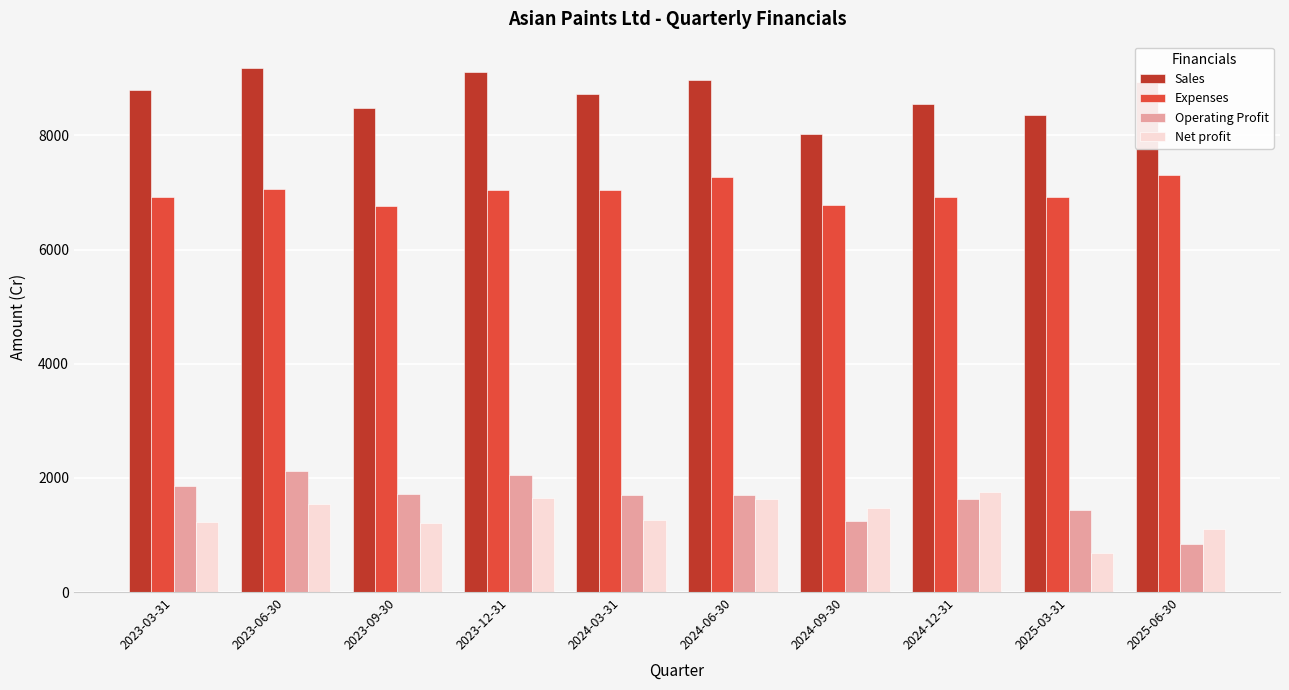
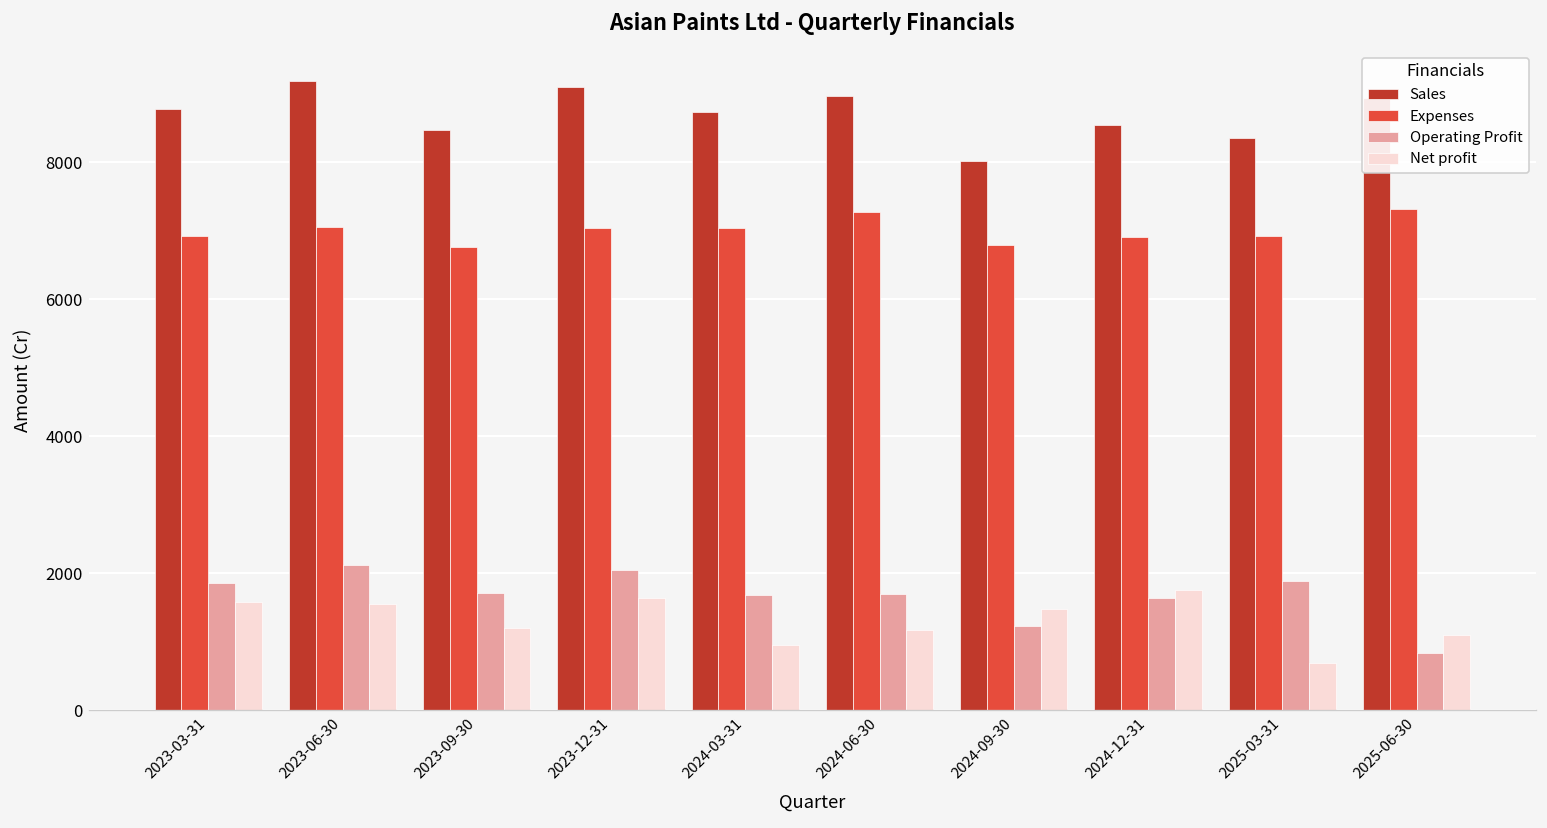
  {
    "Operating Profit": {
      "2023-03-31": 1900,
      "2023-06-30": 2100,
      "2023-09-30": 1700,
      "2023-12-31": 2100,
      "2024-03-31": 1700,
      "2024-06-30": 1700,
      "2024-09-30": 1200,
      "2024-12-31": 1600,
-     "2025-03-31": 1400,
+     "2025-03-31": 1900,
      "2025-06-30": 800
    },
    "Net profit": {
-     "2023-03-31": 1200,
+     "2023-03-31": 1600,
      "2023-06-30": 1600,
      "2023-09-30": 1200,
      "2023-12-31": 1600,
-     "2024-03-31": 1300,
-     "2024-06-30": 1600,
+     "2024-03-31": 1000,
+     "2024-06-30": 1200,
      "2024-09-30": 1500,
      "2024-12-31": 1800,
      "2025-03-31": 700,
      "2025-06-30": 1100
    }
  }
